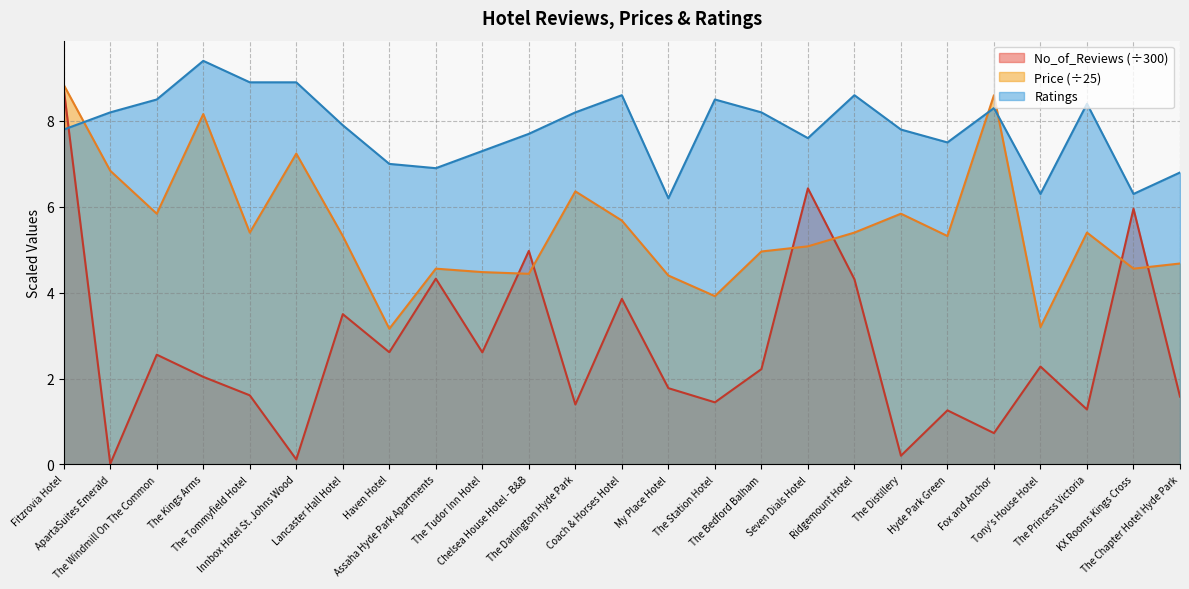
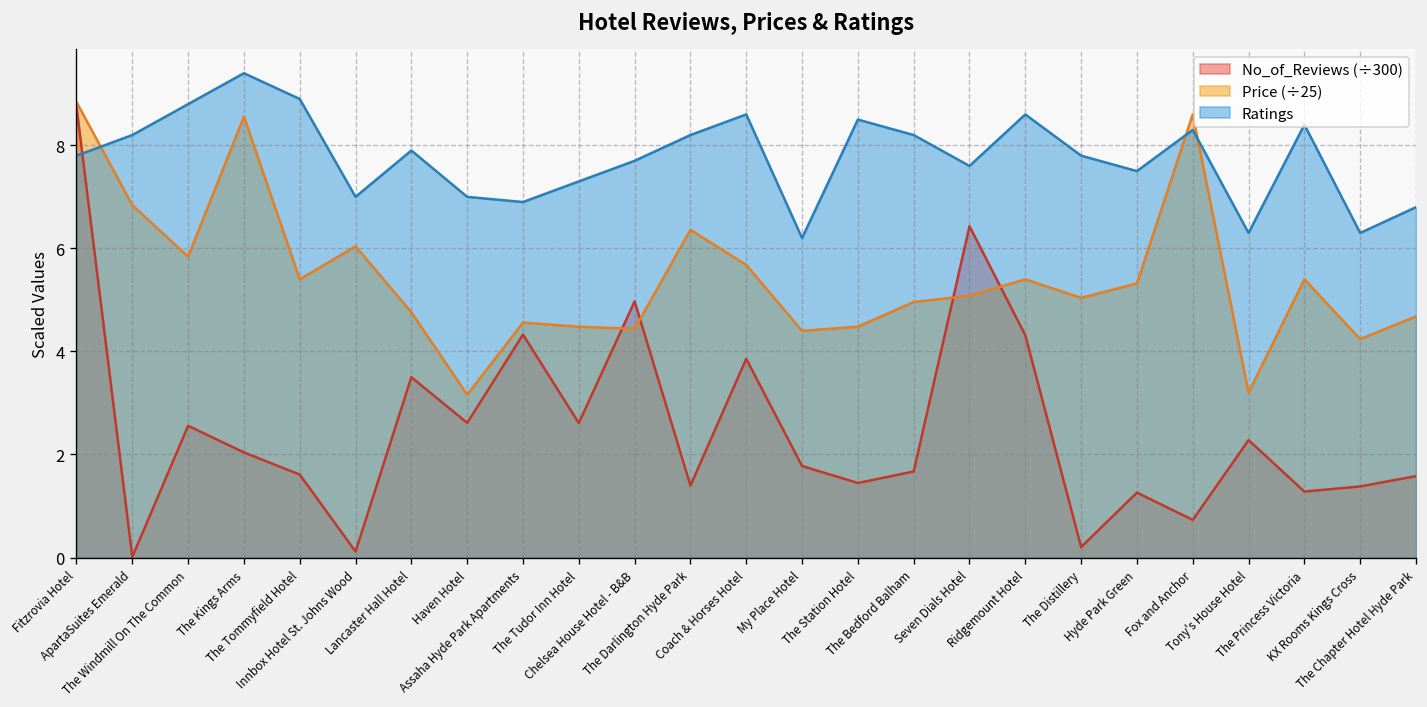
  {
    "No_of_Reviews (÷300)": {
      "Fitzrovia Hotel": 8.7,
      "ApartaSuites Emerald": 0.0,
      "The Windmill On The Common": 2.6,
      "The Kings Arms": 2.0,
      "The Tommyfield Hotel": 1.6,
      "Innbox Hotel St. Johns Wood": 0.1,
      "Lancaster Hall Hotel": 3.5,
      "Haven Hotel": 2.6,
      "Assaha Hyde Park Apartments": 4.3,
      "The Tudor Inn Hotel": 2.6,
      "Chelsea House Hotel - B&B": 5.0,
      "The Darlington Hyde Park": 1.4,
      "Coach & Horses Hotel": 3.9,
      "My Place Hotel": 1.8,
      "The Station Hotel": 1.4,
-     "The Bedford Balham": 2.2,
+     "The Bedford Balham": 1.7,
      "Seven Dials Hotel": 6.4,
      "Ridgemount Hotel": 4.3,
      "The Distillery": 0.2,
      "Hyde Park Green": 1.3,
      "Fox and Anchor": 0.7,
      "Tony's House Hotel": 2.3,
      "The Princess Victoria": 1.3,
-     "KX Rooms Kings Cross": 6.0,
+     "KX Rooms Kings Cross": 1.4,
      "The Chapter Hotel Hyde Park": 1.6
    },
    "Price (÷25)": {
      "Fitzrovia Hotel": 8.8,
      "ApartaSuites Emerald": 6.8,
      "The Windmill On The Common": 5.8,
-     "The Kings Arms": 8.2,
+     "The Kings Arms": 8.6,
      "The Tommyfield Hotel": 5.4,
-     "Innbox Hotel St. Johns Wood": 7.2,
-     "Lancaster Hall Hotel": 5.3,
+     "Innbox Hotel St. Johns Wood": 6.0,
+     "Lancaster Hall Hotel": 4.8,
      "Haven Hotel": 3.2,
      "Assaha Hyde Park Apartments": 4.6,
      "The Tudor Inn Hotel": 4.5,
      "Chelsea House Hotel - B&B": 4.4,
      "The Darlington Hyde Park": 6.4,
      "Coach & Horses Hotel": 5.7,
      "My Place Hotel": 4.4,
-     "The Station Hotel": 3.9,
+     "The Station Hotel": 4.5,
      "The Bedford Balham": 5.0,
      "Seven Dials Hotel": 5.1,
      "Ridgemount Hotel": 5.4,
-     "The Distillery": 5.8,
+     "The Distillery": 5.0,
      "Hyde Park Green": 5.3,
      "Fox and Anchor": 8.6,
      "Tony's House Hotel": 3.2,
      "The Princess Victoria": 5.4,
-     "KX Rooms Kings Cross": 4.6,
+     "KX Rooms Kings Cross": 4.2,
      "The Chapter Hotel Hyde Park": 4.7
    },
    "Ratings": {
      "Fitzrovia Hotel": 7.8,
      "ApartaSuites Emerald": 8.2,
-     "The Windmill On The Common": 8.5,
+     "The Windmill On The Common": 8.8,
      "The Kings Arms": 9.4,
      "The Tommyfield Hotel": 8.9,
-     "Innbox Hotel St. Johns Wood": 8.9,
+     "Innbox Hotel St. Johns Wood": 7.0,
      "Lancaster Hall Hotel": 7.9,
      "Haven Hotel": 7.0,
      "Assaha Hyde Park Apartments": 6.9,
      "The Tudor Inn Hotel": 7.3,
      "Chelsea House Hotel - B&B": 7.7,
      "The Darlington Hyde Park": 8.2,
      "Coach & Horses Hotel": 8.6,
      "My Place Hotel": 6.2,
      "The Station Hotel": 8.5,
      "The Bedford Balham": 8.2,
      "Seven Dials Hotel": 7.6,
      "Ridgemount Hotel": 8.6,
      "The Distillery": 7.8,
      "Hyde Park Green": 7.5,
      "Fox and Anchor": 8.3,
      "Tony's House Hotel": 6.3,
      "KX Rooms Kings Cross": 6.3,
      "The Chapter Hotel Hyde Park": 6.8
    }
  }
